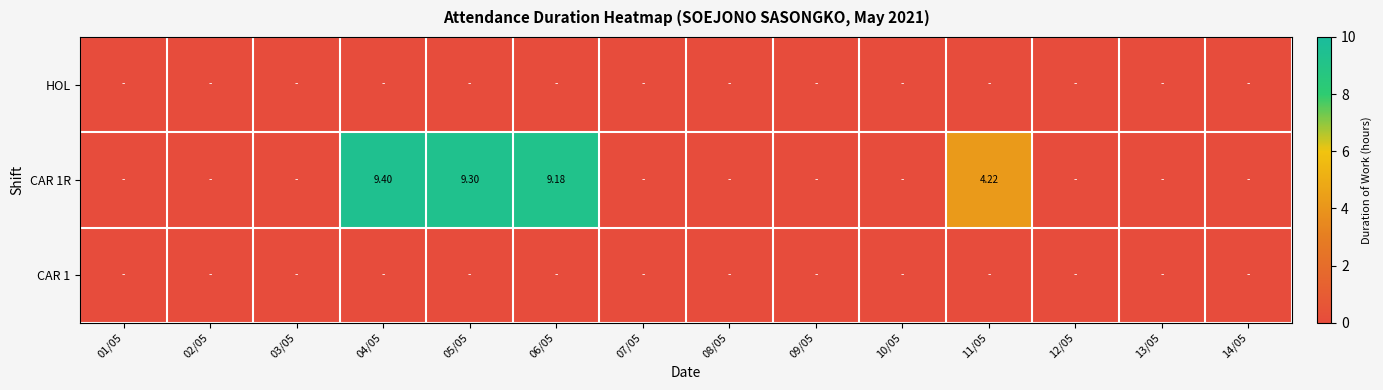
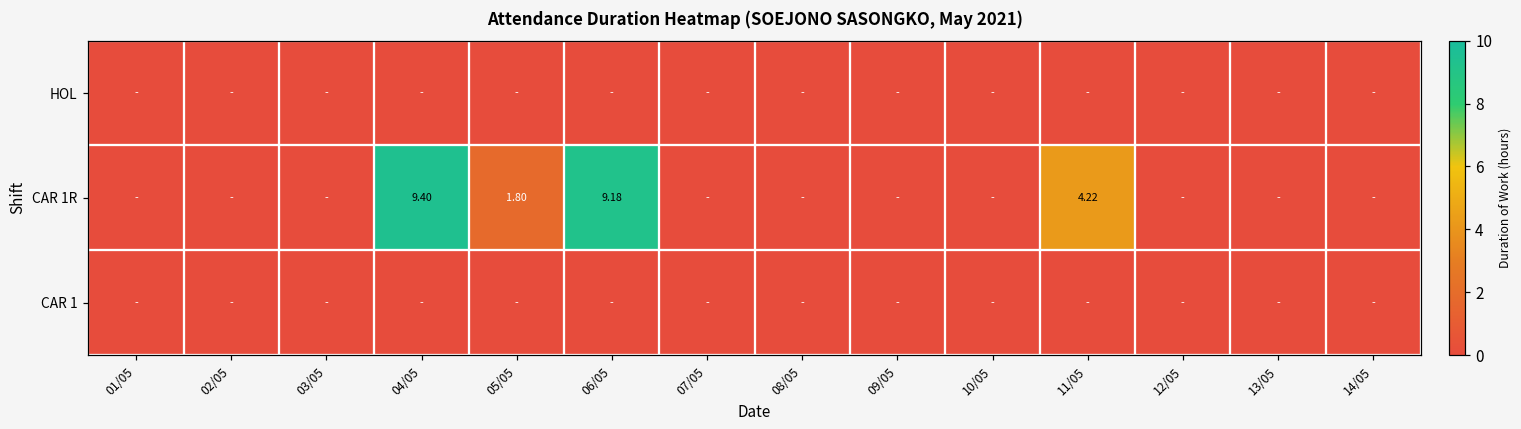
  {
    "CAR 1R": {
      "04/05": 9.40,
-     "05/05": 9.30,
+     "05/05": 1.80,
      "06/05": 9.18,
      "11/05": 4.22
    }
  }
